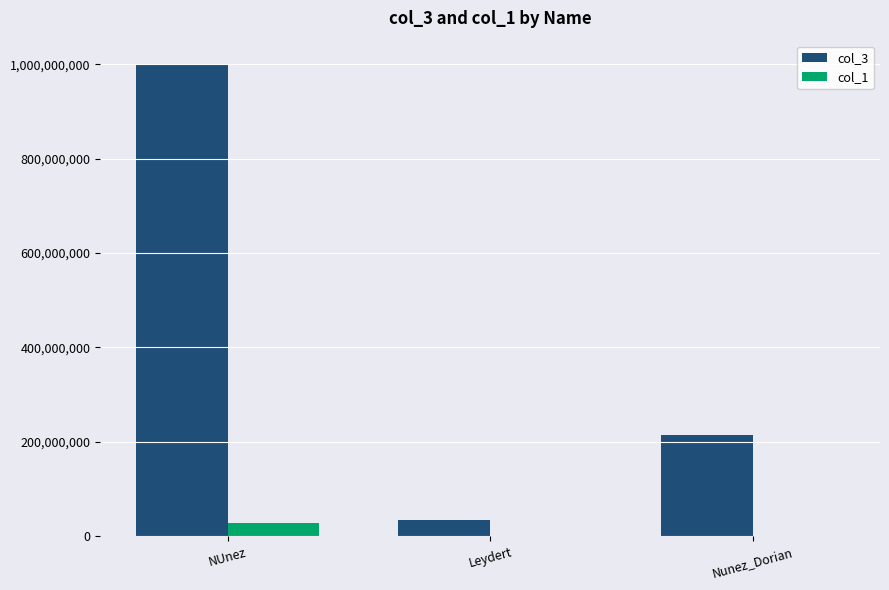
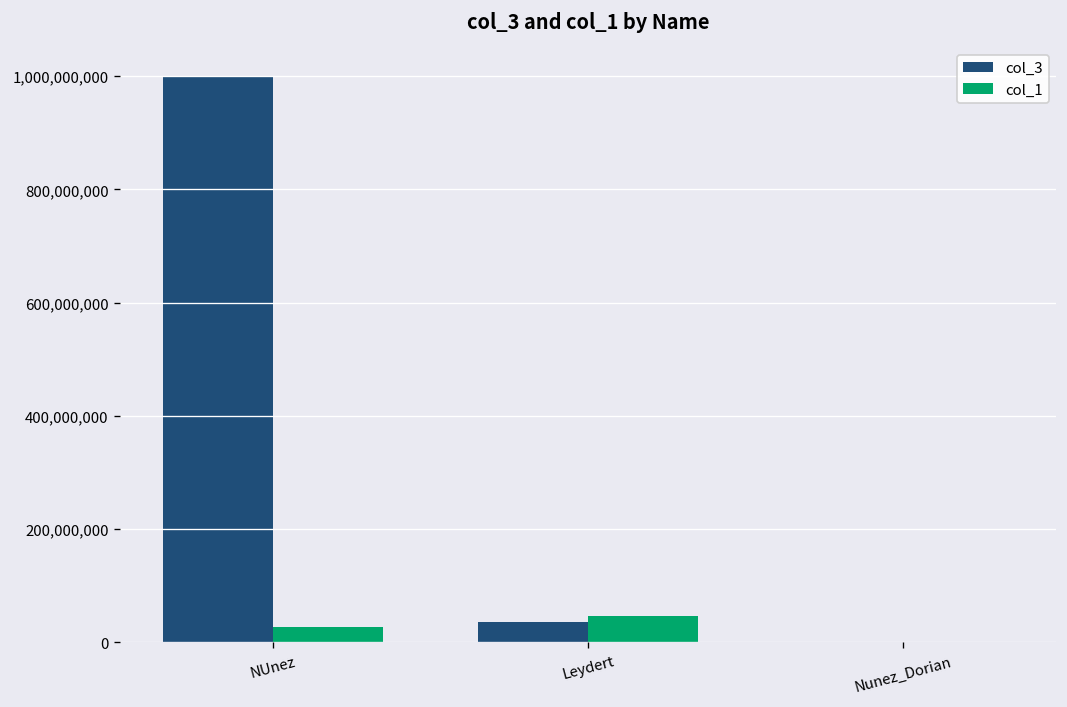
  {
    "col_3": {
      "NUnez": "1,000,000,000",
      "Leydert": "40,000,000",
-     "Nunez_Dorian": "210,000,000"
+     "Nunez_Dorian": "0"
    },
    "col_1": {
      "NUnez": "30,000,000",
-     "Leydert": "0"
+     "Leydert": "50,000,000"
    }
  }
